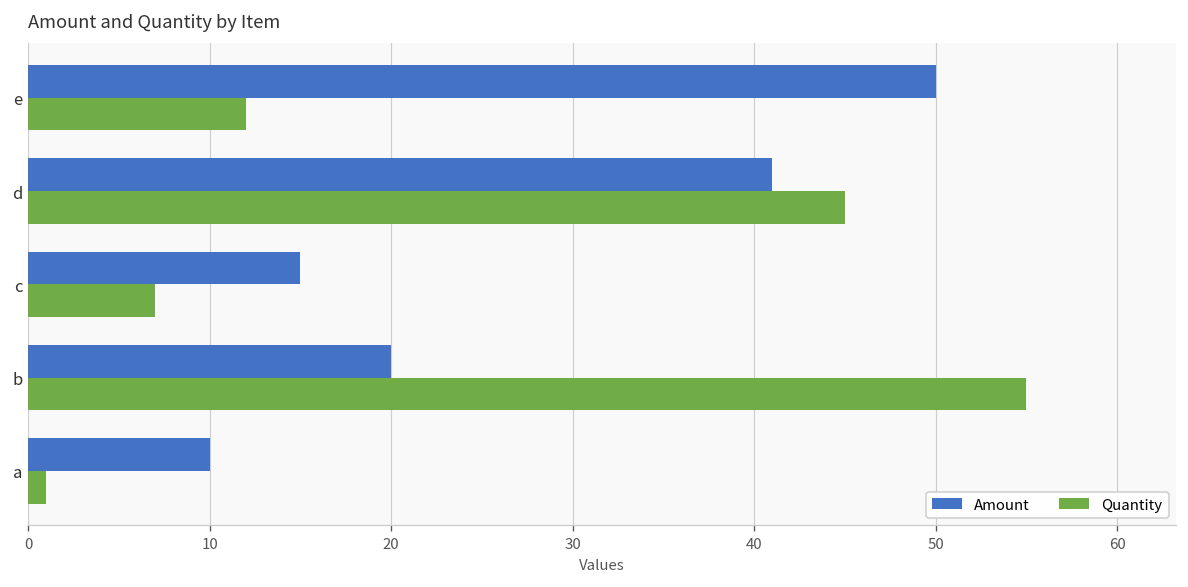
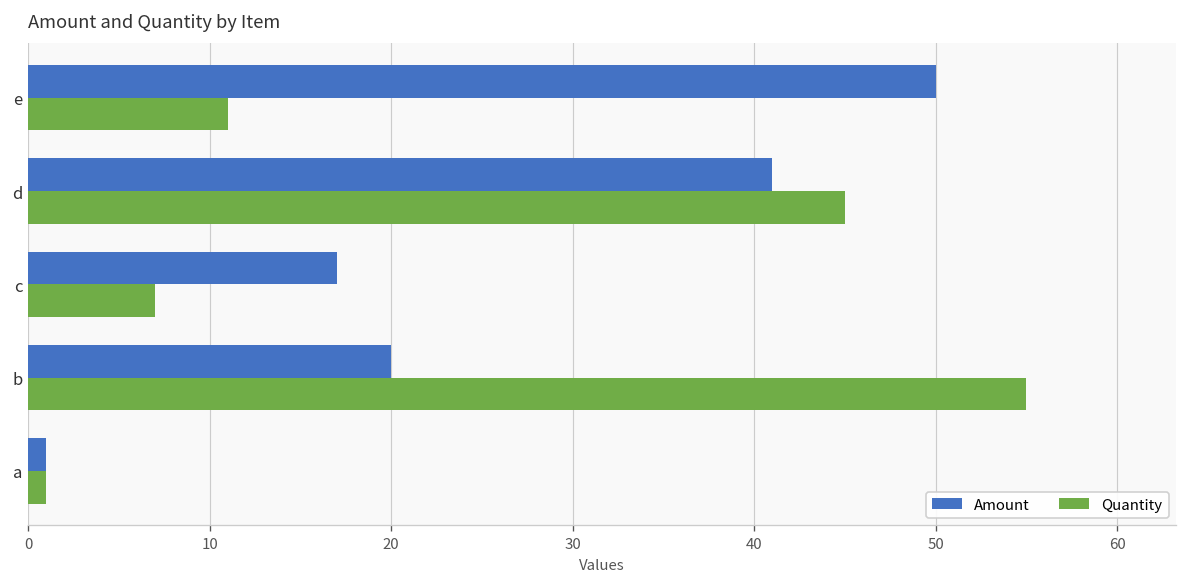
  {
    "Amount": {
      "e": 50,
      "d": 41,
-     "c": 15,
+     "c": 17,
      "b": 20,
-     "a": 10
+     "a": 1
    },
    "Quantity": {
-     "e": 12,
+     "e": 11,
      "d": 45,
      "c": 7,
      "b": 55,
      "a": 1
    }
  }
